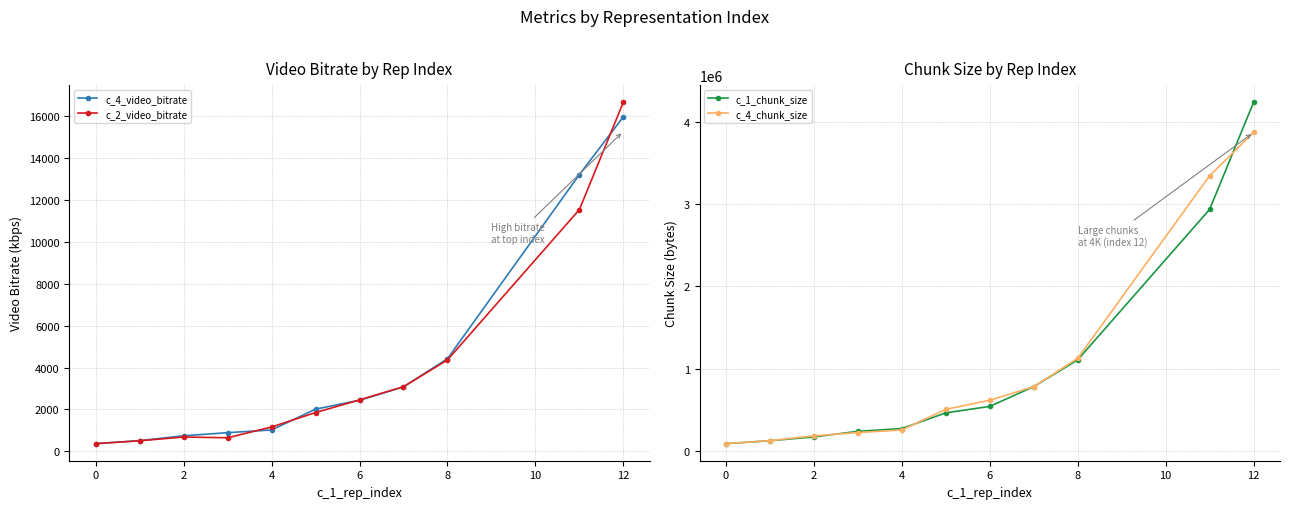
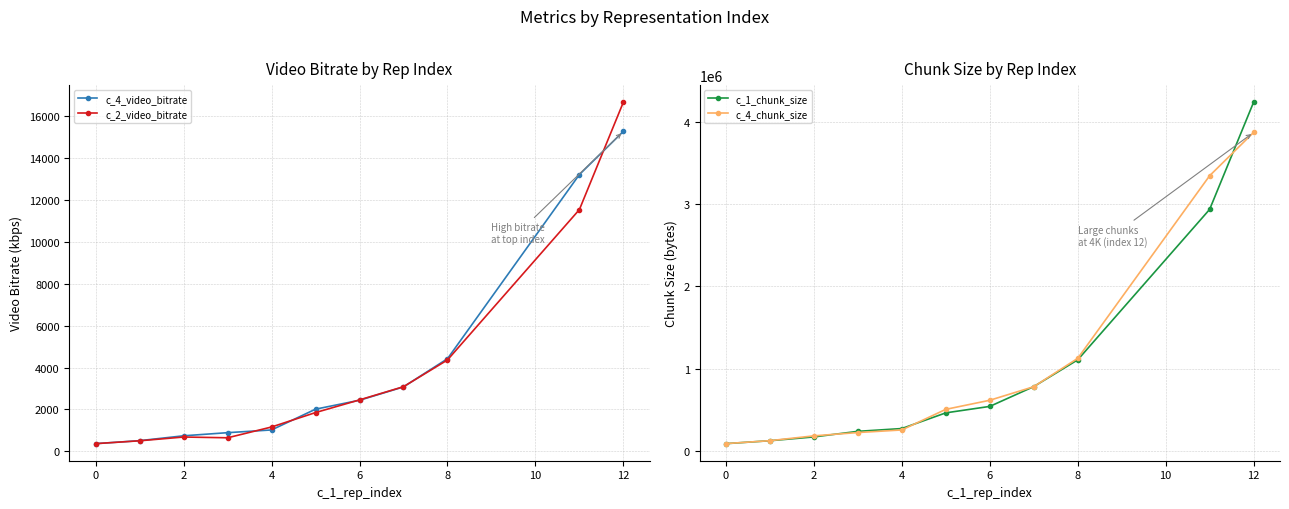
  {
    "Video Bitrate by Rep Index": {
      "c_4_video_bitrate": {
        "4": 1000,
-       "12": 16000
+       "12": 15300
      },
      "c_2_video_bitrate": {
        "4": 1200,
        "12": 16700
      }
    },
    "Chunk Size by Rep Index": {
      "c_1_chunk_size": {
        "6": 500000,
        "12": 4200000
      },
      "c_4_chunk_size": {
        "6": 600000,
        "12": 3900000
      }
    }
  }
